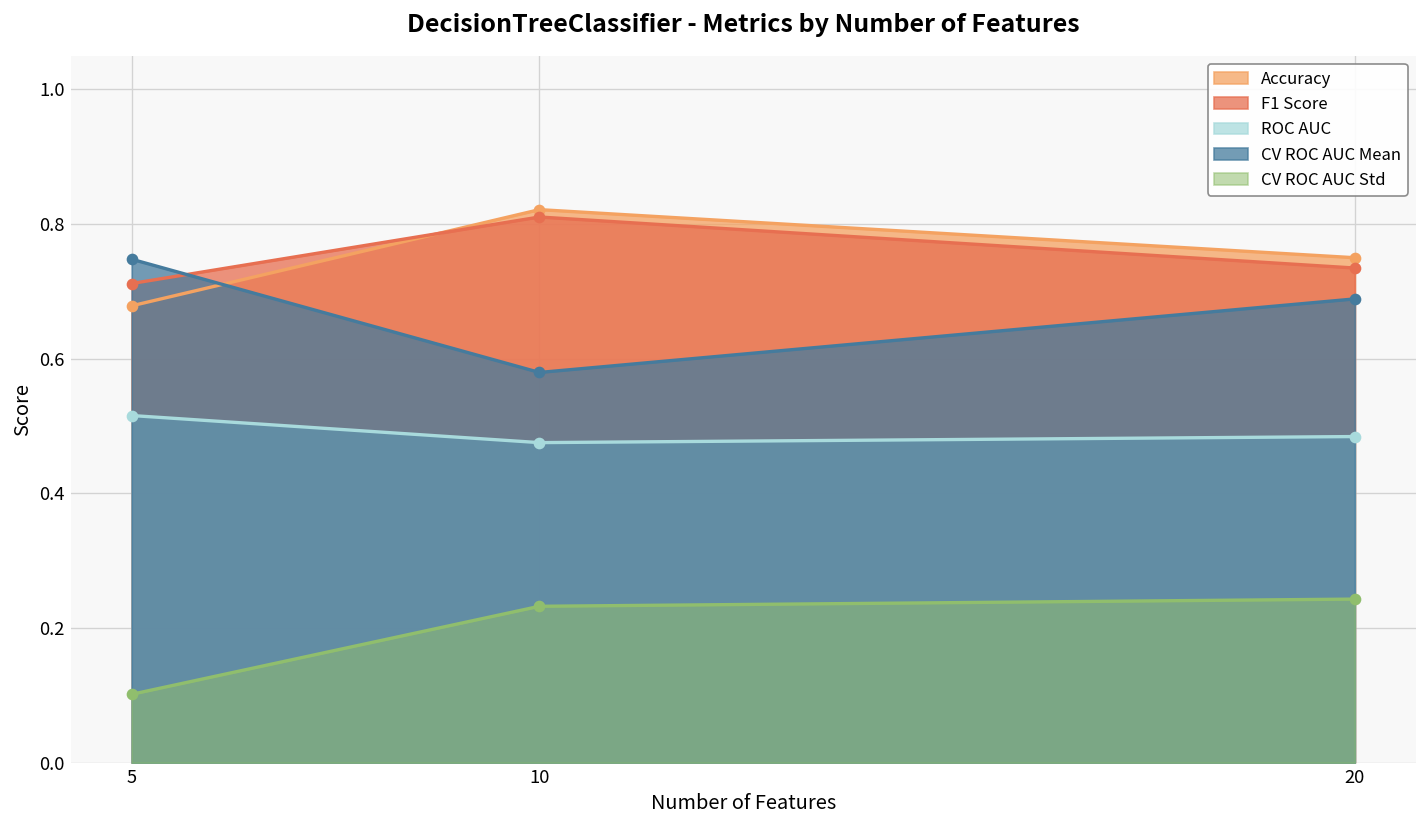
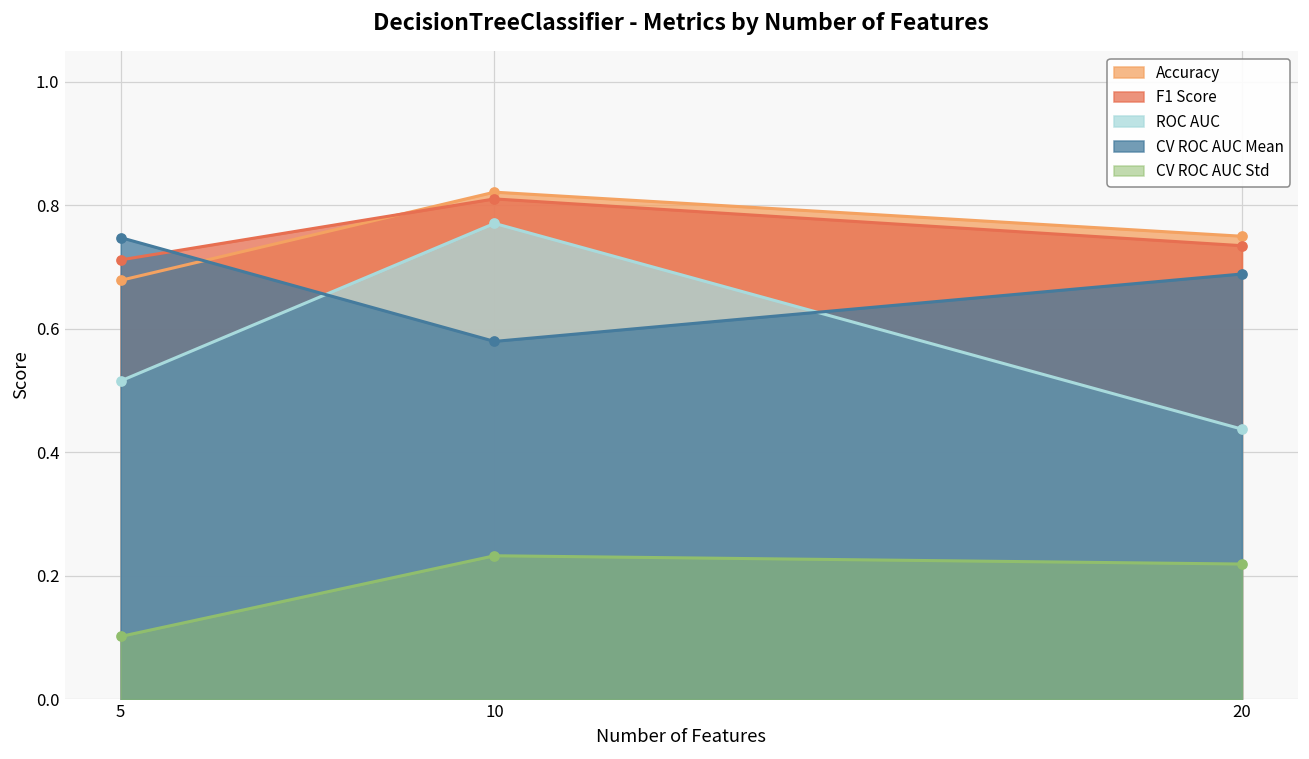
  {
    "ROC AUC": {
      "5": 0.52,
-     "10": 0.48,
-     "20": 0.48
+     "10": 0.77,
+     "20": 0.44
    },
    "CV ROC AUC Mean": {
      "5": 0.75,
      "10": 0.58,
      "20": 0.69
    },
    "CV ROC AUC Std": {
      "5": 0.10,
      "10": 0.23,
-     "20": 0.24
+     "20": 0.22
    }
  }
